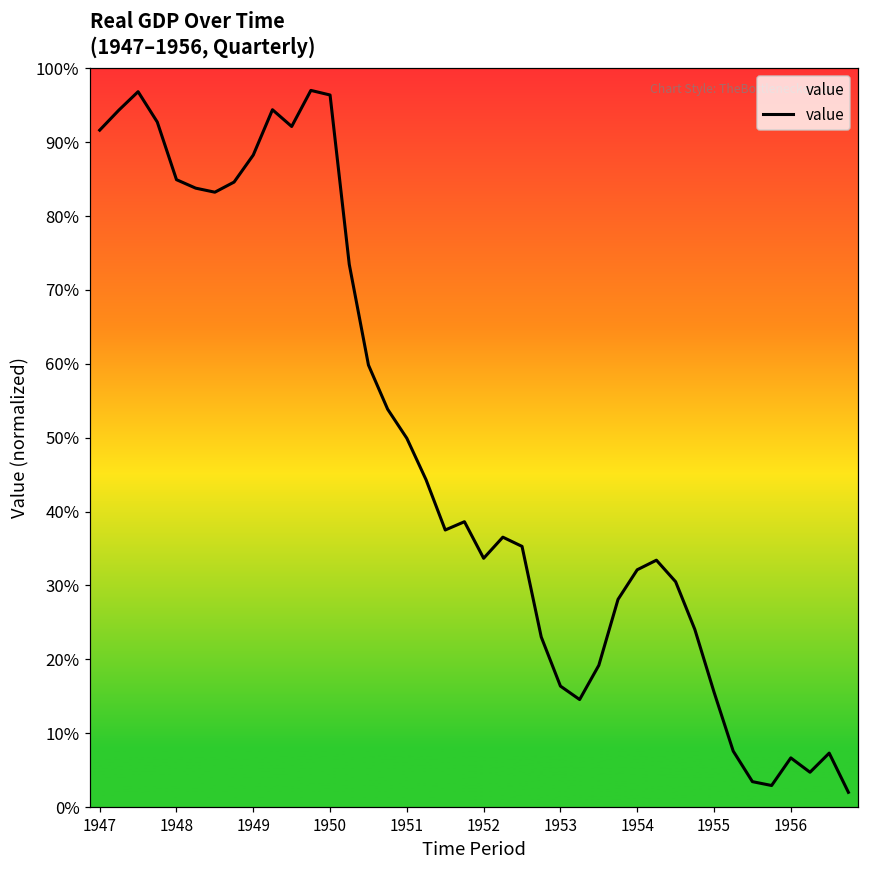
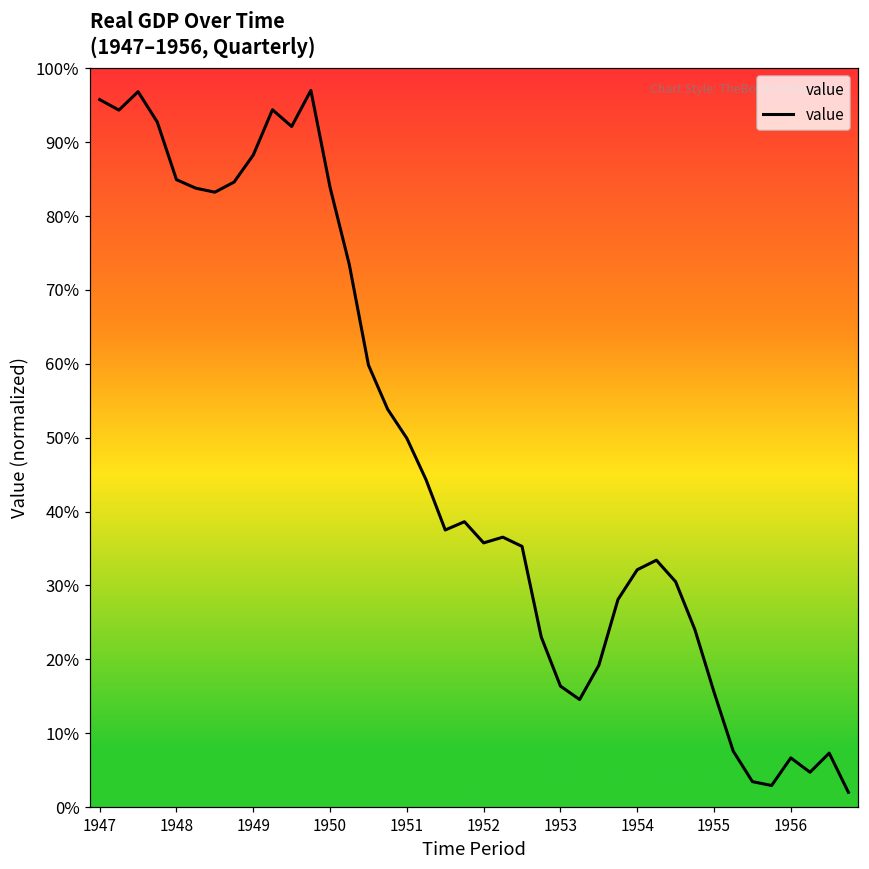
  {
-   "1947": "92%",
+   "1947": "96%",
    "1948": "85%",
    "1949": "88%",
-   "1950": "96%",
+   "1950": "84%",
    "1951": "50%",
-   "1952": "34%",
+   "1952": "36%",
    "1953": "16%",
    "1954": "32%",
    "1955": "16%",
    "1956": "7%"
  }
